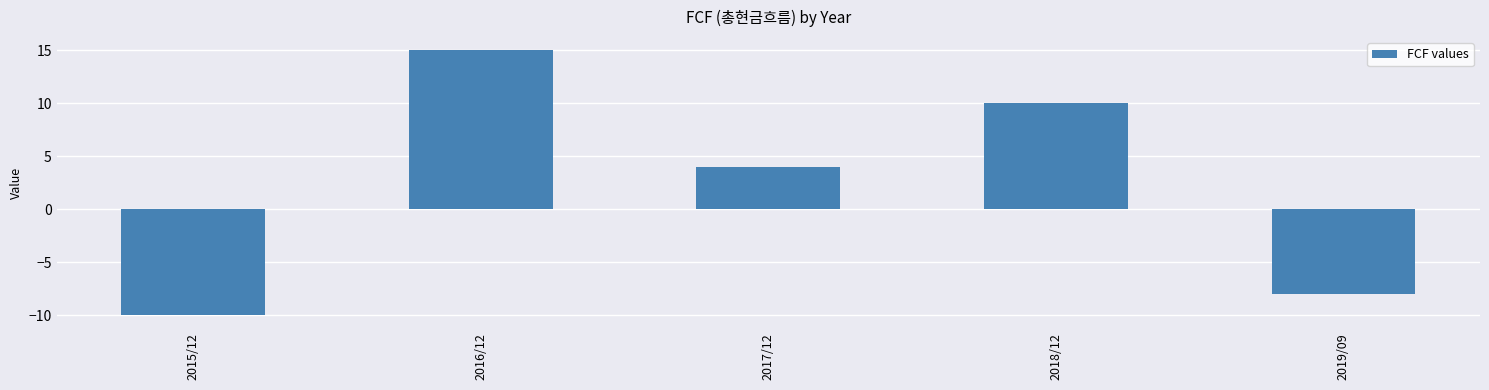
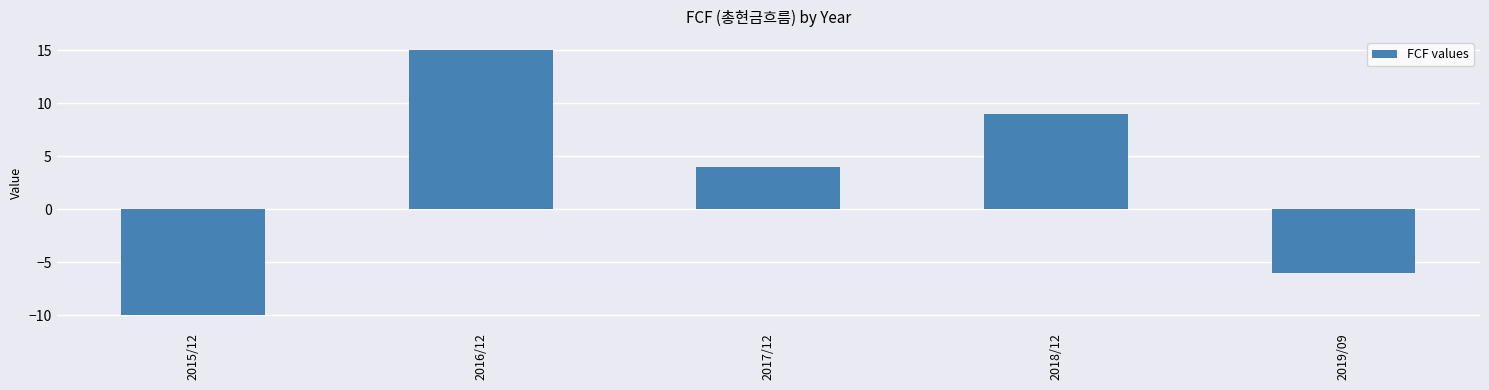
  {
    "2015/12": -10,
    "2016/12": 15,
    "2017/12": 4,
-   "2018/12": 10,
-   "2019/09": -8
+   "2018/12": 9,
+   "2019/09": -6
  }
